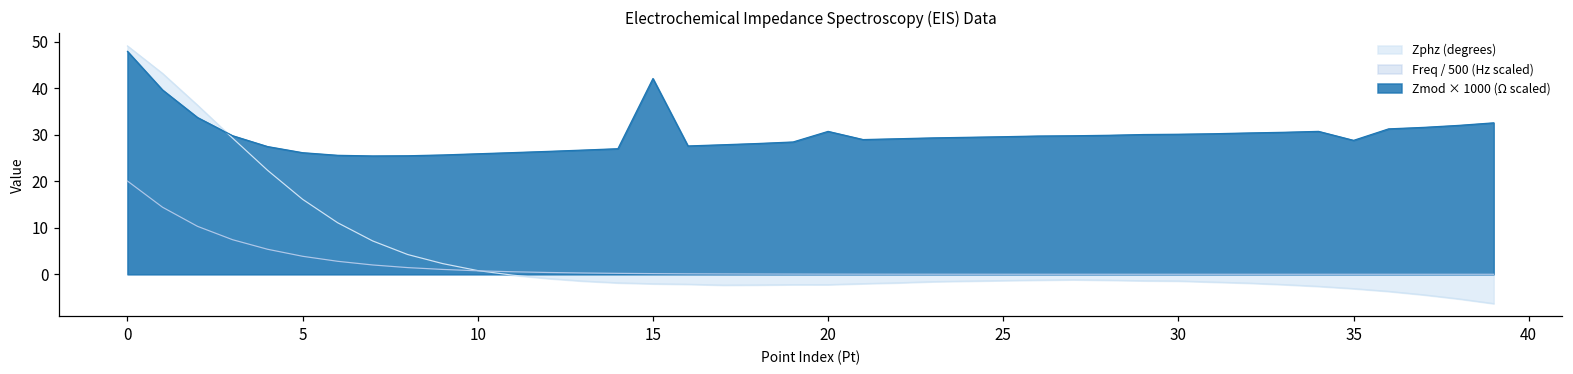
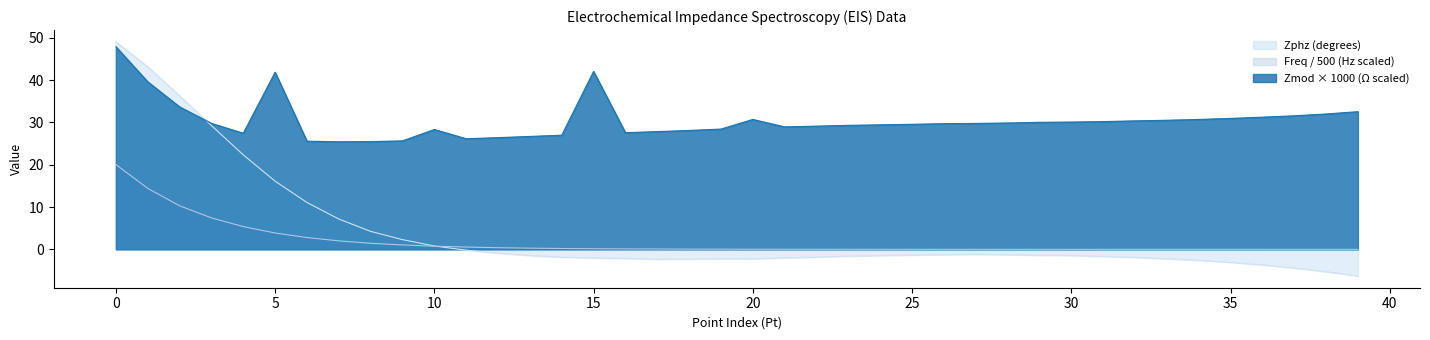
  {
    "Zmod × 1000 (Ω scaled)": {
      "0": 48,
-     "5": 26,
-     "10": 26,
+     "5": 42,
+     "10": 28,
      "15": 42,
      "20": 31,
      "25": 30,
      "30": 30,
-     "35": 29
+     "35": 31
    }
  }
